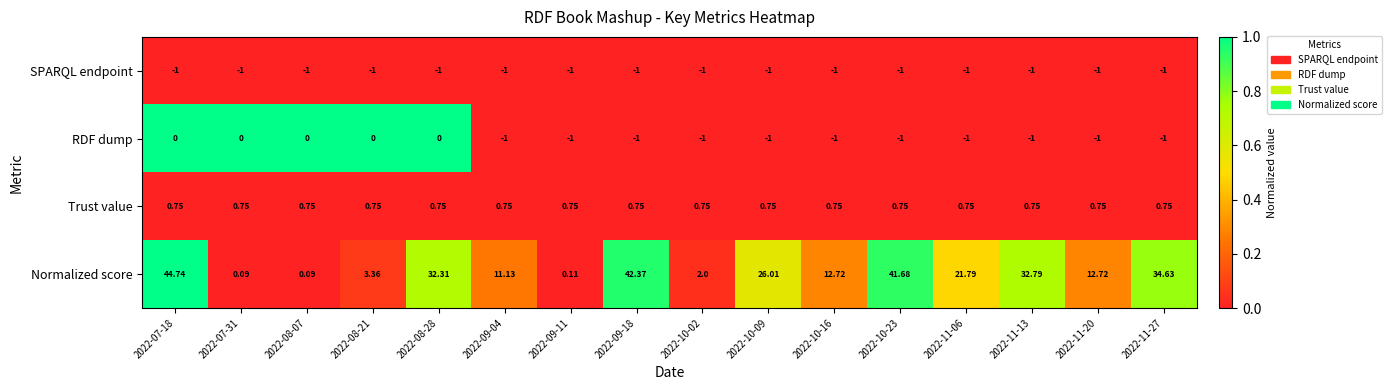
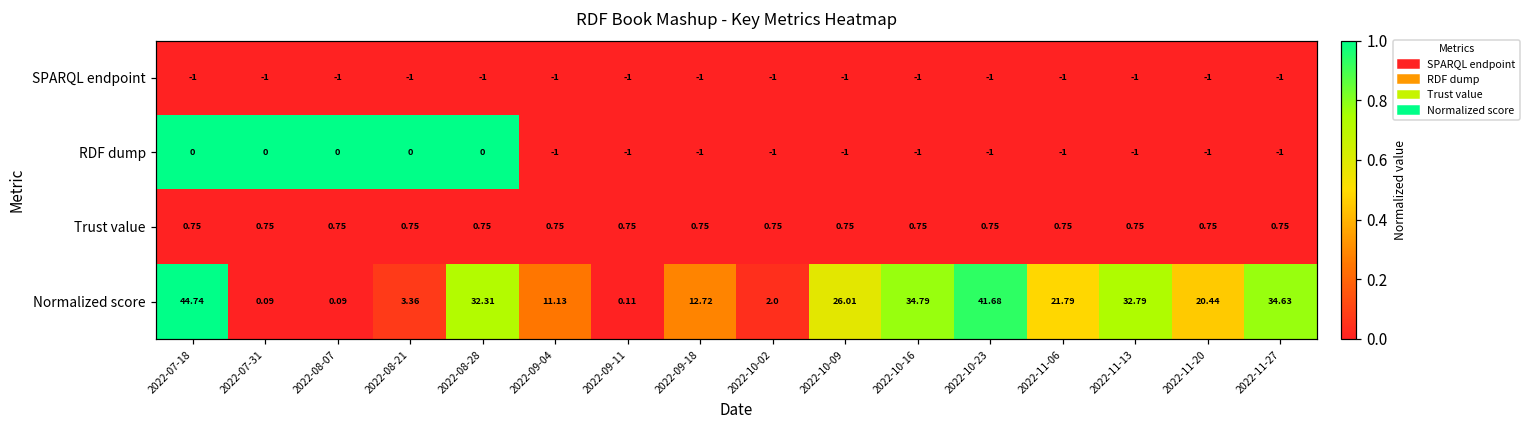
  {
    "SPARQL endpoint": {
      "2022-07-18": -1,
      "2022-07-31": -1,
      "2022-08-07": -1,
      "2022-08-21": -1,
      "2022-08-28": -1,
      "2022-09-04": -1,
      "2022-09-11": -1,
      "2022-09-18": -1,
      "2022-10-02": -1,
      "2022-10-09": -1,
      "2022-10-16": -1,
      "2022-10-23": -1,
      "2022-11-06": -1,
      "2022-11-13": -1,
      "2022-11-20": -1,
      "2022-11-27": -1
    },
    "RDF dump": {
      "2022-07-18": 0,
      "2022-07-31": 0,
      "2022-08-07": 0,
      "2022-08-21": 0,
      "2022-08-28": 0,
      "2022-09-04": -1,
      "2022-09-11": -1,
      "2022-09-18": -1,
      "2022-10-02": -1,
      "2022-10-09": -1,
      "2022-10-16": -1,
      "2022-10-23": -1,
      "2022-11-06": -1,
      "2022-11-13": -1,
      "2022-11-20": -1,
      "2022-11-27": -1
    },
    "Trust value": {
      "2022-07-18": 0.75,
      "2022-07-31": 0.75,
      "2022-08-07": 0.75,
      "2022-08-21": 0.75,
      "2022-08-28": 0.75,
      "2022-09-04": 0.75,
      "2022-09-11": 0.75,
      "2022-09-18": 0.75,
      "2022-10-02": 0.75,
      "2022-10-09": 0.75,
      "2022-10-16": 0.75,
      "2022-10-23": 0.75,
      "2022-11-06": 0.75,
      "2022-11-13": 0.75,
      "2022-11-20": 0.75,
      "2022-11-27": 0.75
    },
    "Normalized score": {
      "2022-07-18": 44.74,
      "2022-07-31": 0.09,
      "2022-08-07": 0.09,
      "2022-08-21": 3.36,
      "2022-08-28": 32.31,
      "2022-09-04": 11.13,
      "2022-09-11": 0.11,
-     "2022-09-18": 42.37,
+     "2022-09-18": 12.72,
      "2022-10-02": 2.0,
      "2022-10-09": 26.01,
-     "2022-10-16": 12.72,
+     "2022-10-16": 34.79,
      "2022-10-23": 41.68,
      "2022-11-06": 21.79,
      "2022-11-13": 32.79,
-     "2022-11-20": 12.72,
+     "2022-11-20": 20.44,
      "2022-11-27": 34.63
    }
  }
